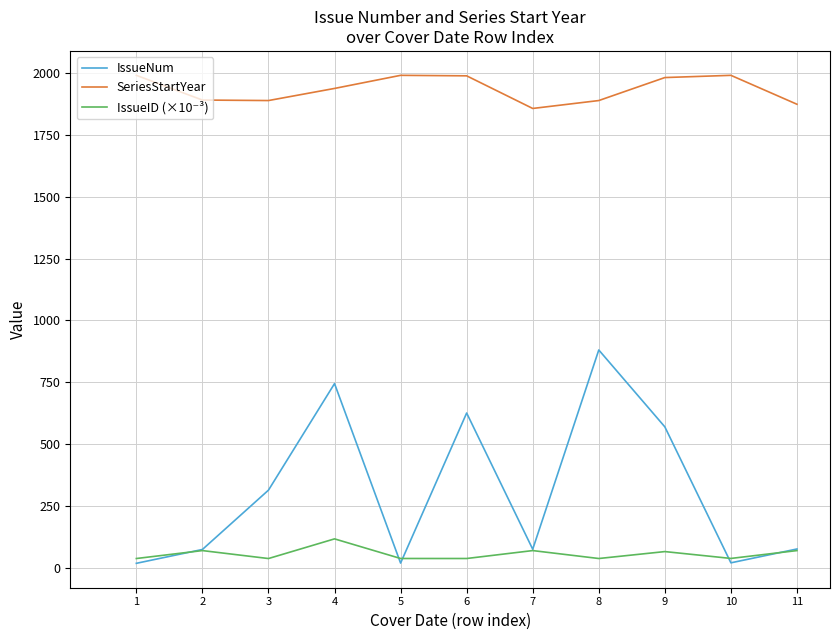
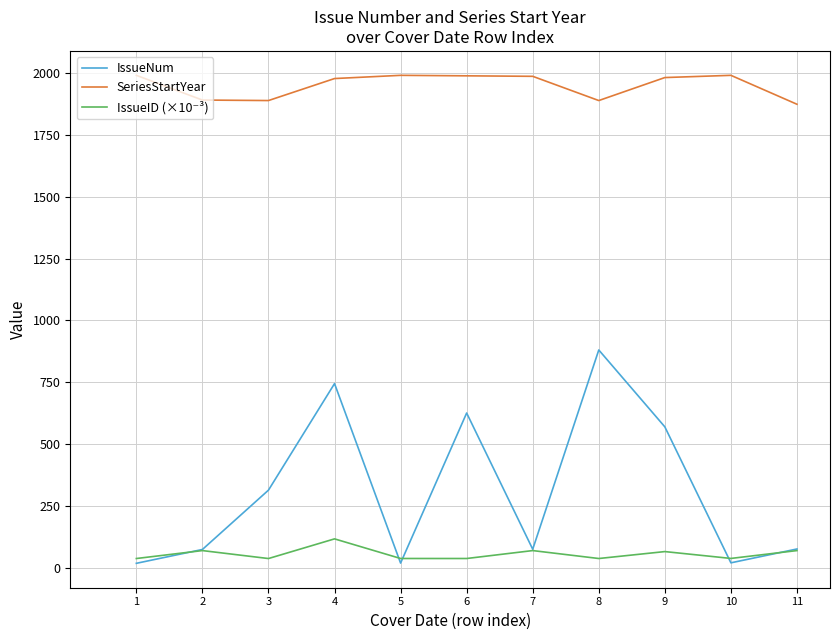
  {
    "IssueNum": {
      "1": 20,
      "3": 310,
      "4": 740,
      "5": 20,
      "6": 630,
      "8": 880,
      "9": 570,
      "10": 20
    },
    "SeriesStartYear": {
      "3": 1890,
-     "4": 1940,
+     "4": 1980,
      "5": 1990,
      "6": 1990,
-     "7": 1860,
+     "7": 1990,
      "8": 1890,
      "9": 1980,
      "10": 1990,
      "11": 1870
    },
    "IssueID (×10⁻³)": {
      "1": 40,
      "3": 40,
      "4": 120,
      "5": 40,
      "6": 40,
      "8": 40,
      "9": 60,
      "10": 40
    }
  }
